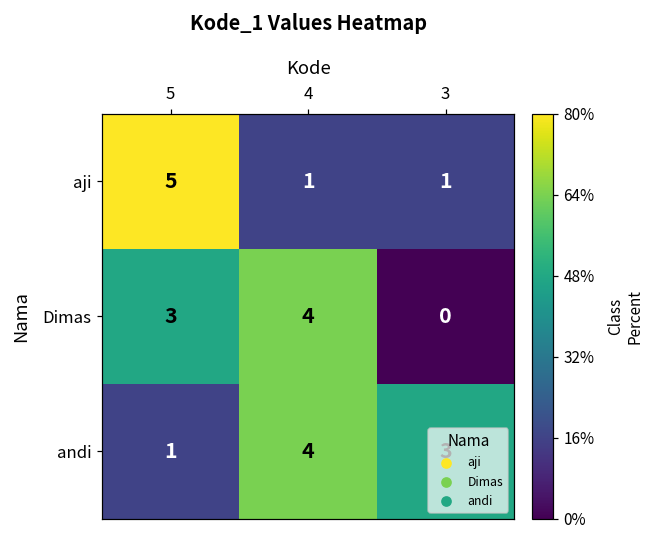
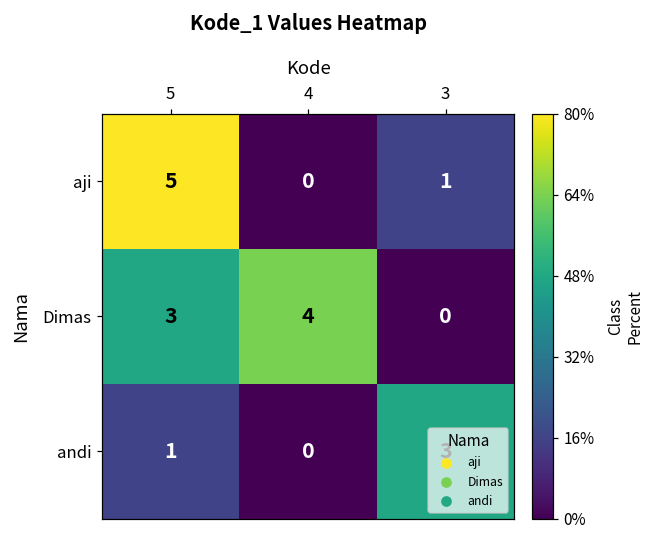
  {
    "aji": {
      "5": 5,
-     "4": 1,
+     "4": 0,
      "3": 1
    },
    "Dimas": {
      "5": 3,
      "4": 4,
      "3": 0
    },
    "andi": {
      "5": 1,
-     "4": 4
+     "4": 0
    }
  }
